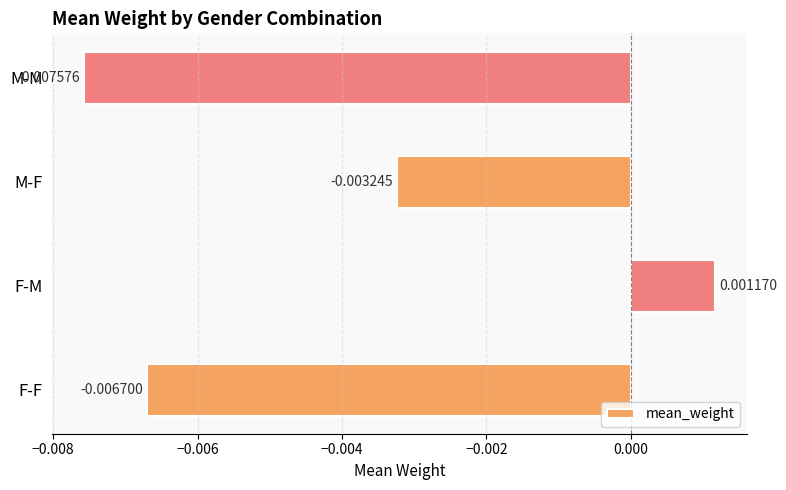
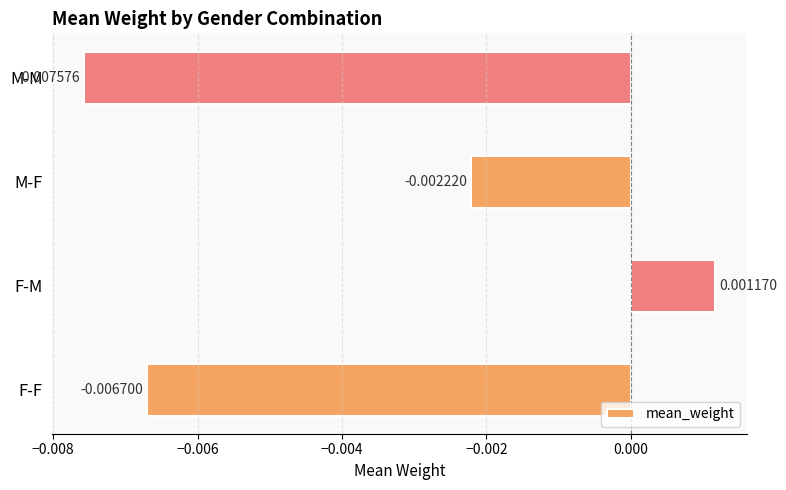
  {
    "M-M": -0.007576,
-   "M-F": -0.003245,
+   "M-F": -0.002220,
    "F-M": 0.001170,
    "F-F": -0.006700
  }
